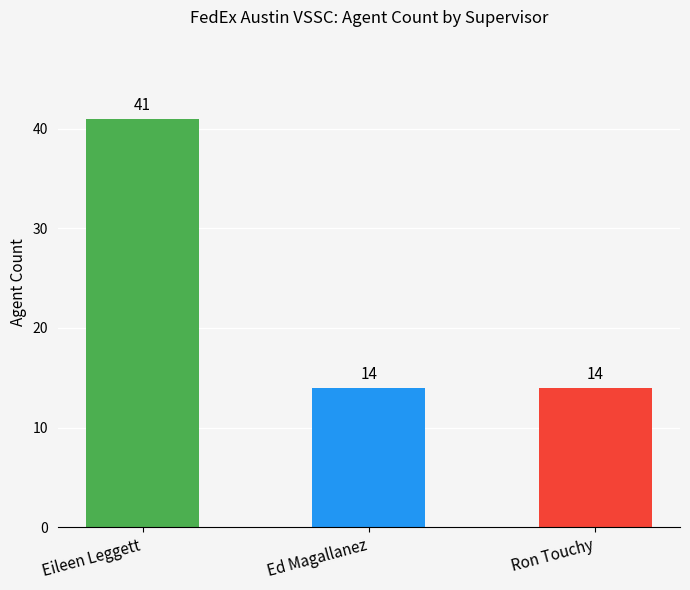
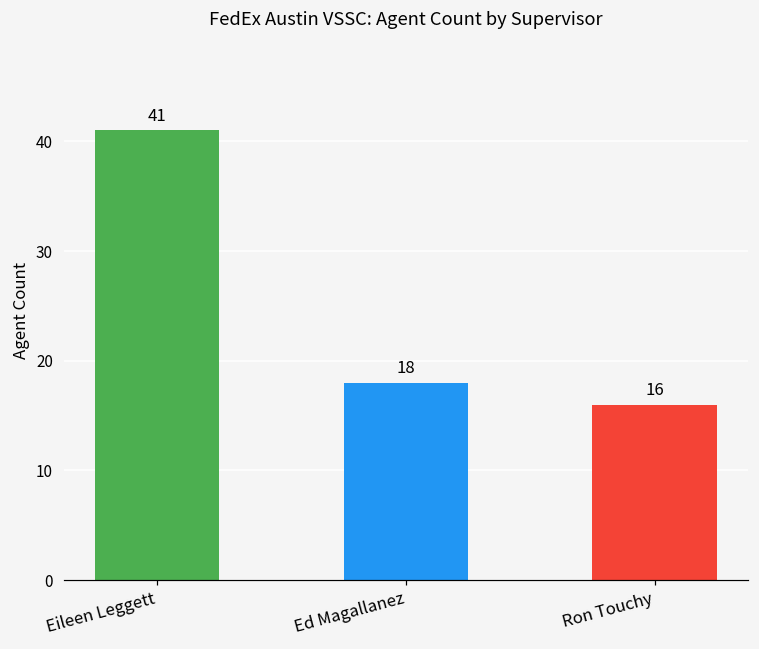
  {
    "Eileen Leggett": 41,
-   "Ed Magallanez": 14,
-   "Ron Touchy": 14
+   "Ed Magallanez": 18,
+   "Ron Touchy": 16
  }
